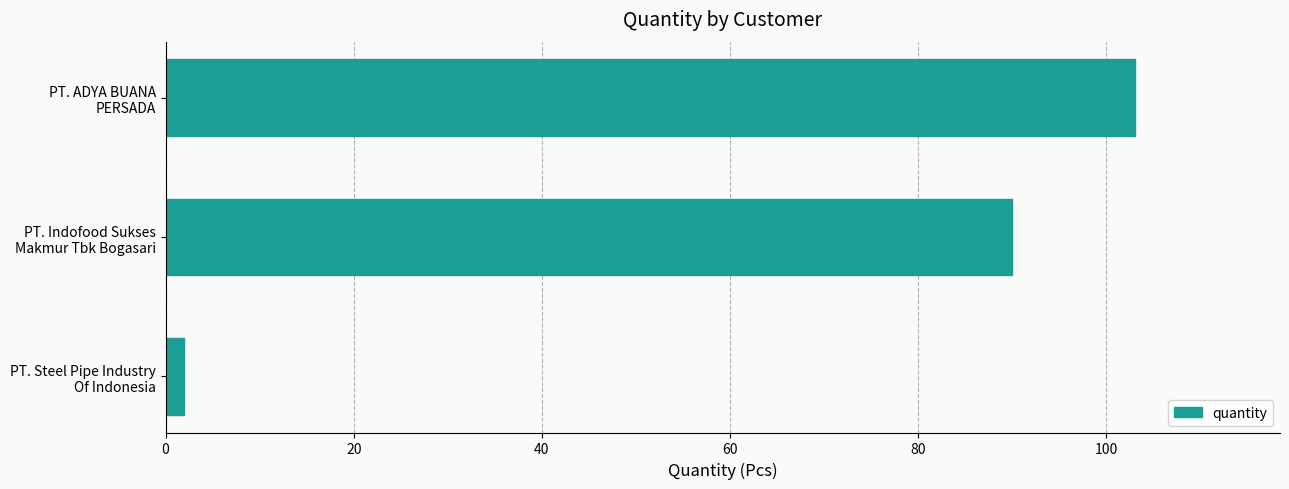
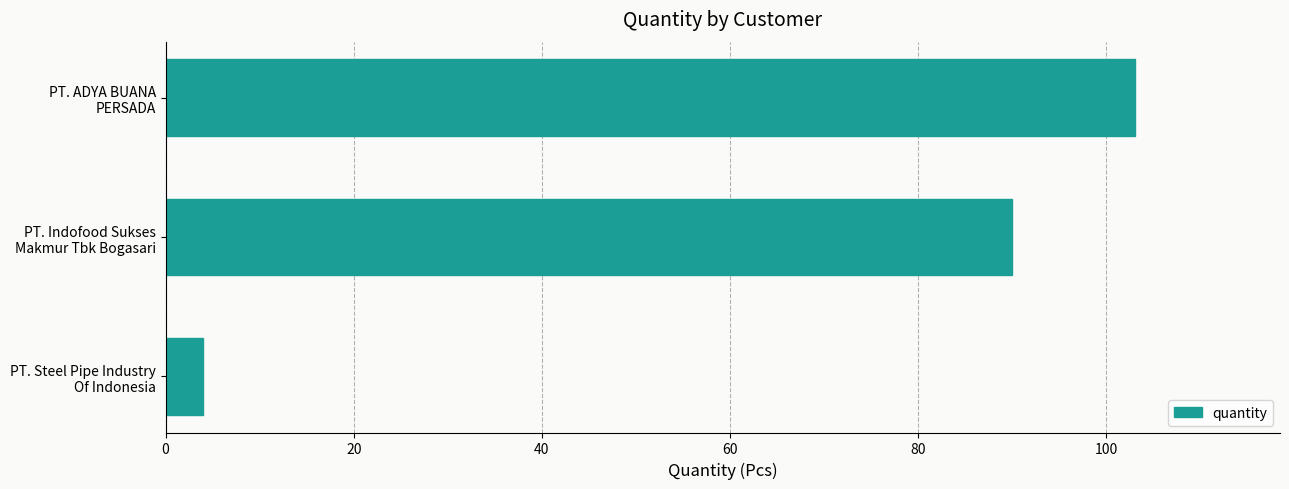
  {
    "PT. ADYA BUANA PERSADA": 103,
    "PT. Indofood Sukses Makmur Tbk Bogasari": 90,
-   "PT. Steel Pipe Industry Of Indonesia": 2
+   "PT. Steel Pipe Industry Of Indonesia": 4
  }
